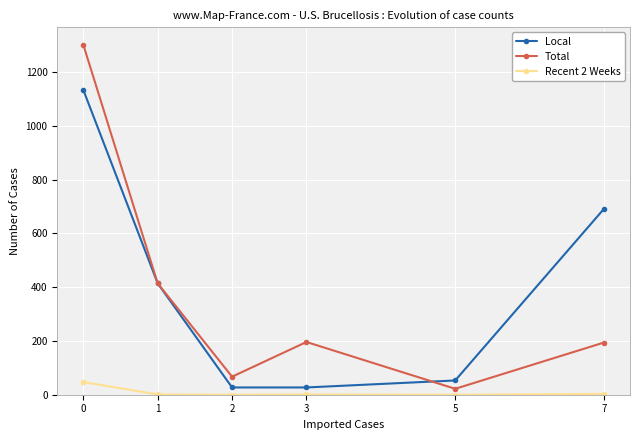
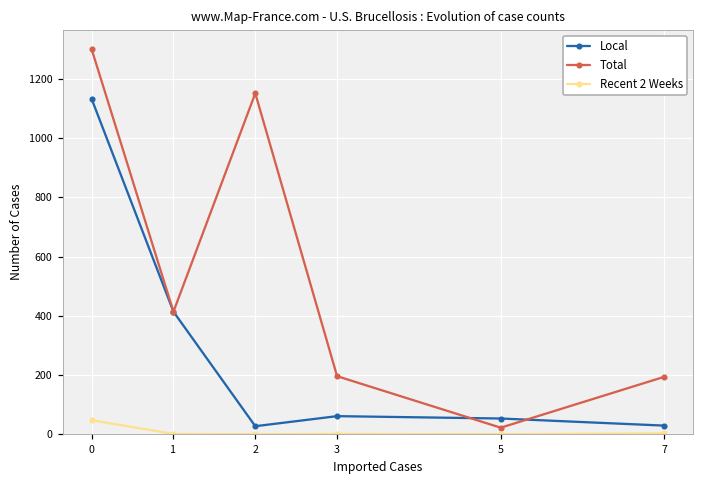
  {
    "Local": {
      "0": 1130,
      "2": 30,
-     "3": 30,
+     "3": 60,
      "5": 50,
-     "7": 690
+     "7": 30
    },
    "Total": {
      "0": 1300,
-     "2": 70,
+     "2": 1150,
      "3": 200,
      "5": 20,
      "7": 190
    },
    "Recent 2 Weeks": {
      "0": 50,
      "1": 0,
      "2": 0,
      "3": 0,
      "5": 0,
      "7": 0
    }
  }
